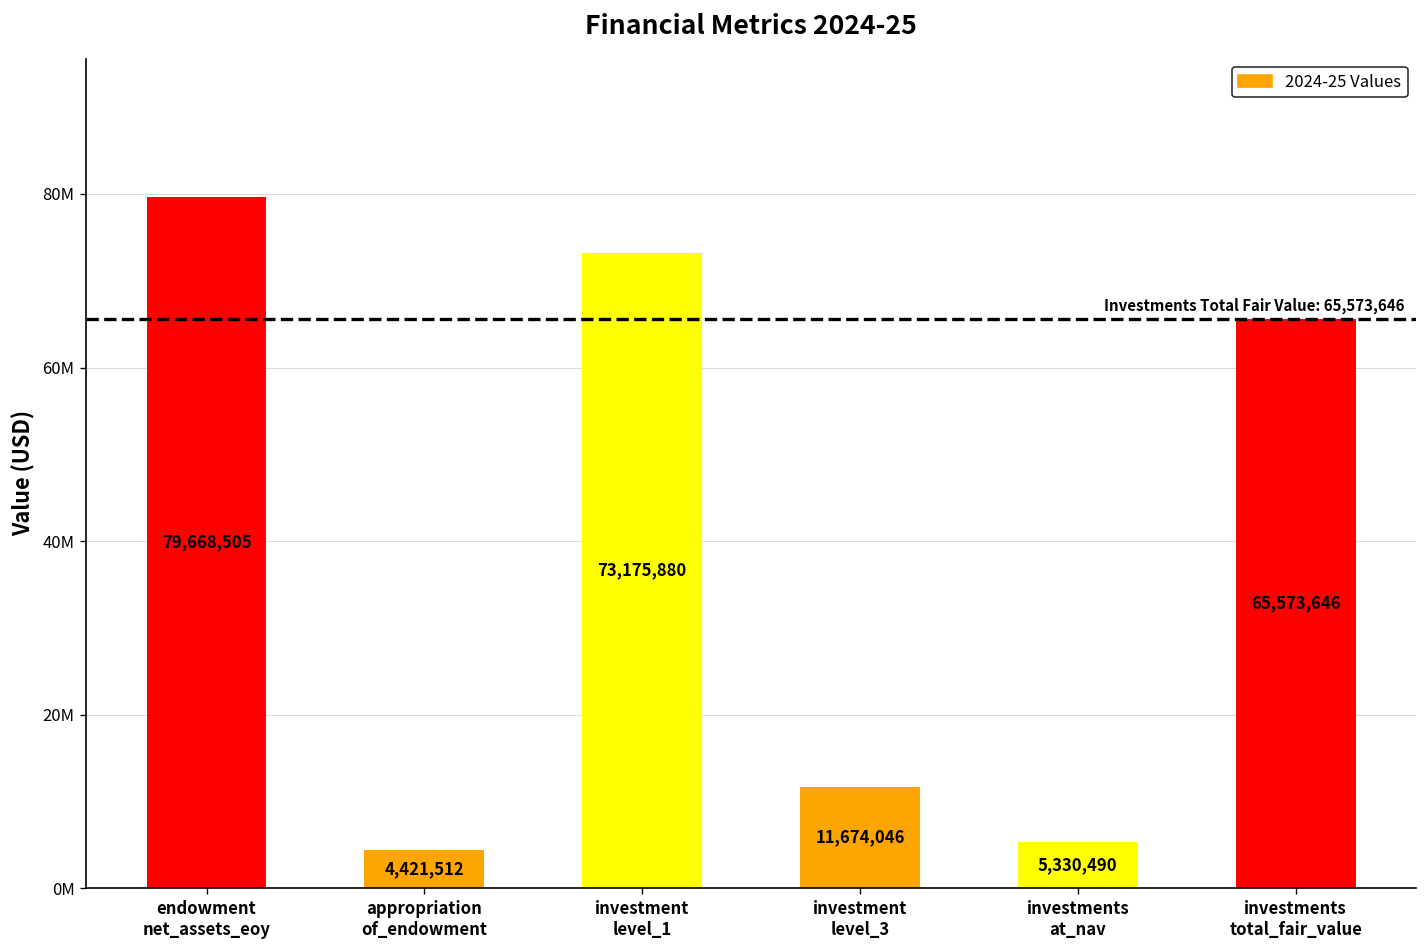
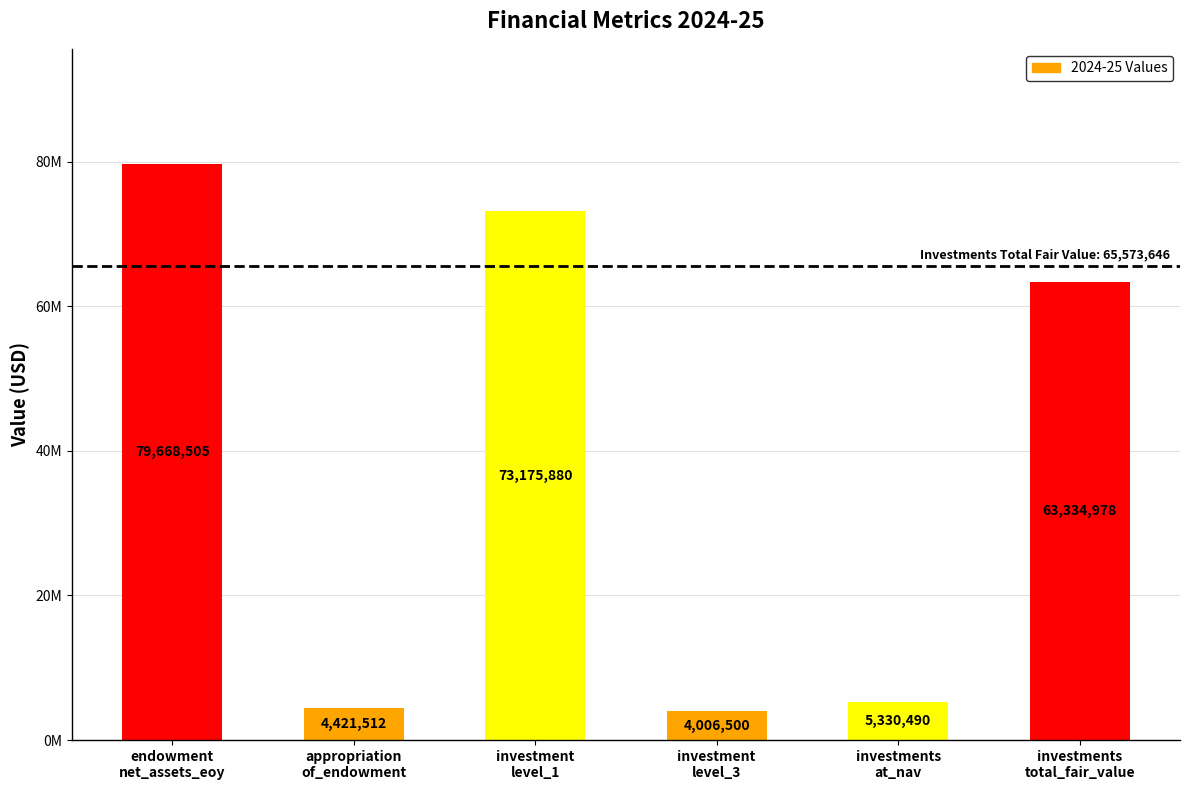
  {
    "endowment net_assets_eoy": "79,668,505",
    "appropriation of_endowment": "4,421,512",
    "investment level_1": "73,175,880",
-   "investment level_3": "11,674,046",
+   "investment level_3": "4,006,500",
    "investments at_nav": "5,330,490",
-   "investments total_fair_value": "65,573,646"
+   "investments total_fair_value": "63,334,978"
  }
